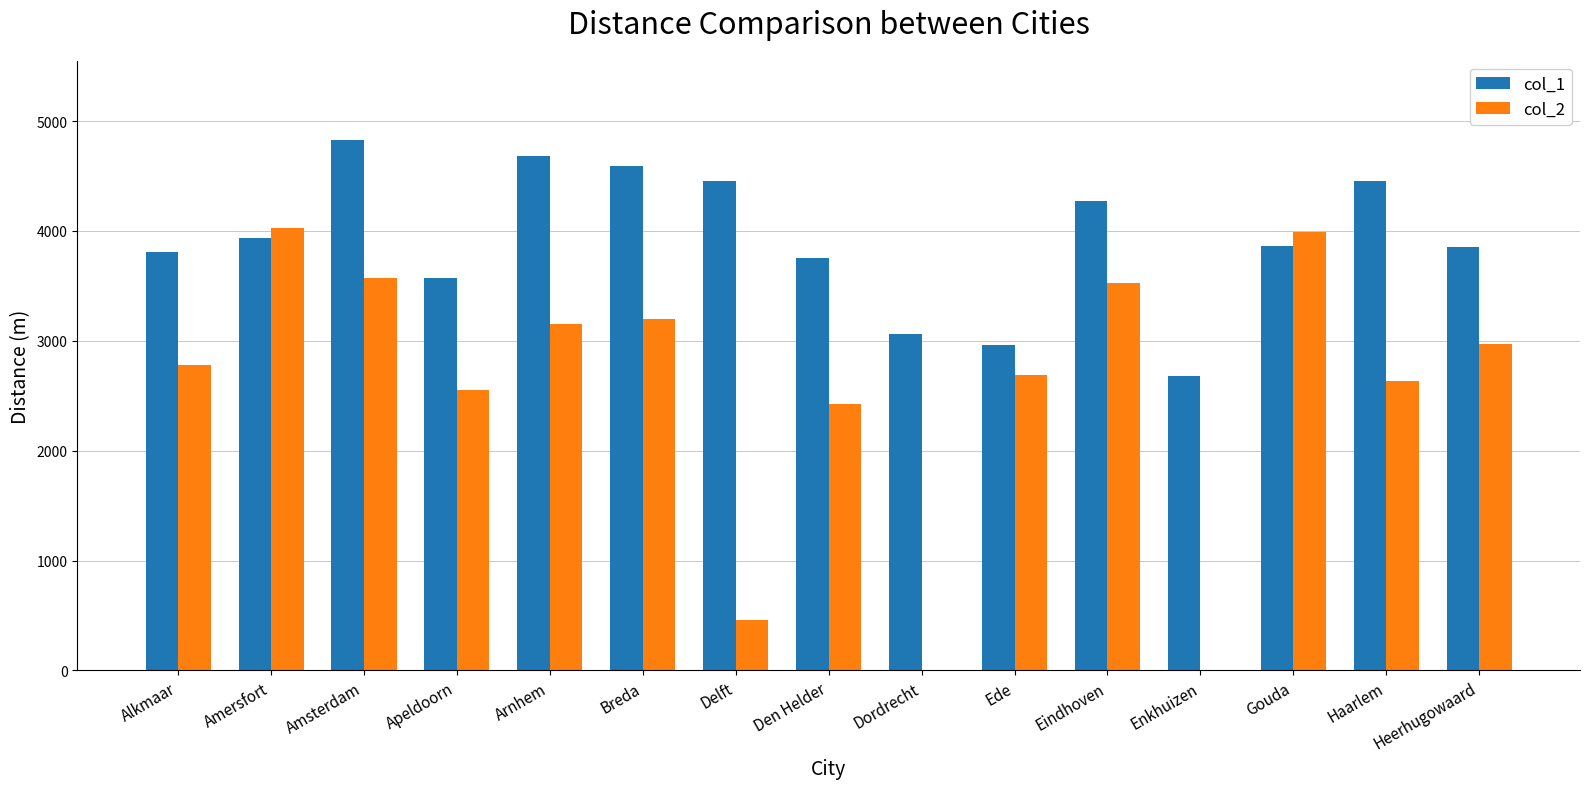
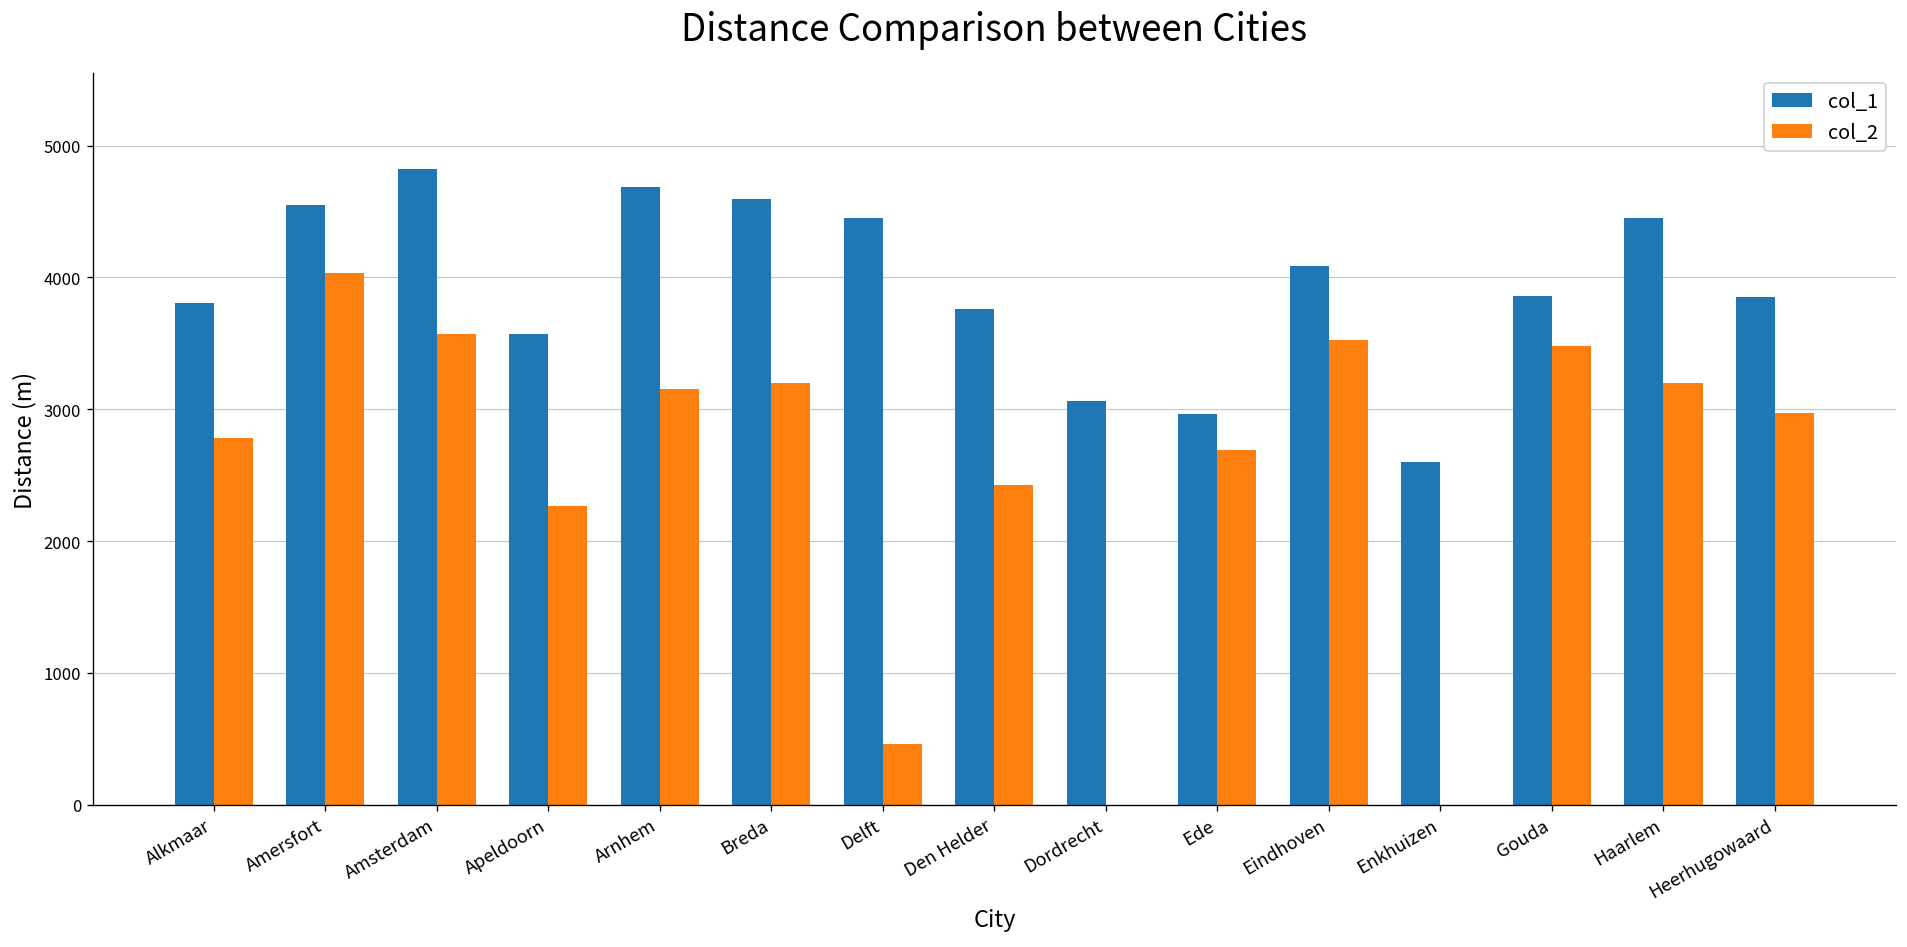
  {
    "col_1": {
      "Alkmaar": 3800,
-     "Amersfort": 3940,
+     "Amersfort": 4550,
      "Amsterdam": 4830,
      "Apeldoorn": 3570,
      "Arnhem": 4690,
      "Breda": 4590,
      "Delft": 4450,
      "Den Helder": 3760,
      "Dordrecht": 3060,
      "Ede": 2960,
-     "Eindhoven": 4270,
-     "Enkhuizen": 2680,
+     "Eindhoven": 4090,
+     "Enkhuizen": 2600,
      "Gouda": 3860,
      "Haarlem": 4450,
      "Heerhugowaard": 3850
    },
    "col_2": {
      "Alkmaar": 2780,
      "Amersfort": 4030,
      "Amsterdam": 3570,
-     "Apeldoorn": 2550,
+     "Apeldoorn": 2270,
      "Arnhem": 3150,
      "Breda": 3200,
      "Delft": 460,
      "Den Helder": 2420,
      "Dordrecht": 0,
      "Ede": 2690,
      "Eindhoven": 3530,
      "Enkhuizen": 0,
-     "Gouda": 3990,
-     "Haarlem": 2640,
+     "Gouda": 3480,
+     "Haarlem": 3200,
      "Heerhugowaard": 2970
    }
  }
